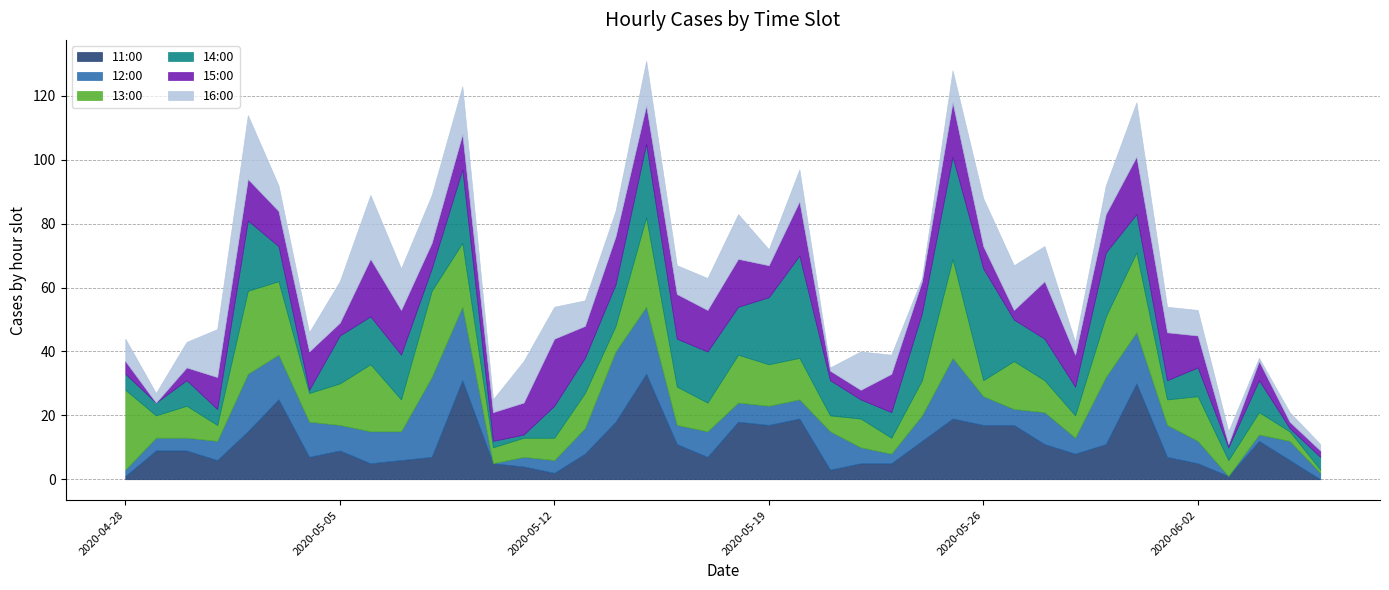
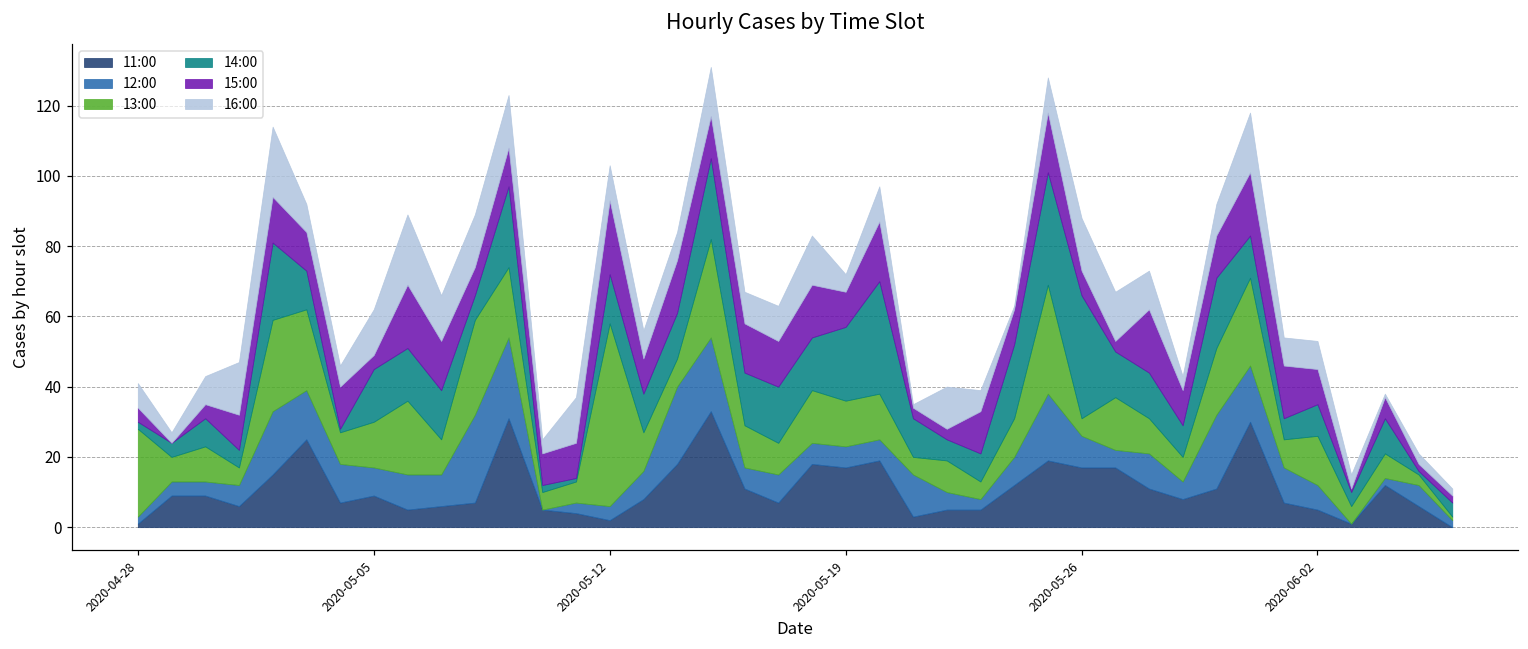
  {
    "11:00": {
      "2020-04-28": 1,
      "2020-05-05": 9,
      "2020-05-12": 2,
      "2020-05-19": 17,
      "2020-05-26": 17,
      "2020-06-02": 5
    },
    "12:00": {
      "2020-04-28": 2,
      "2020-05-05": 8,
      "2020-05-12": 4,
      "2020-05-19": 6,
      "2020-05-26": 9,
      "2020-06-02": 7
    },
    "13:00": {
      "2020-04-28": 25,
      "2020-05-05": 13,
-     "2020-05-12": 7,
+     "2020-05-12": 52,
      "2020-05-19": 13,
      "2020-05-26": 5,
      "2020-06-02": 14
    },
    "14:00": {
-     "2020-04-28": 5,
+     "2020-04-28": 2,
      "2020-05-05": 15,
-     "2020-05-12": 10,
+     "2020-05-12": 14,
      "2020-05-19": 21,
      "2020-05-26": 35,
      "2020-06-02": 9
    },
    "15:00": {
      "2020-04-28": 4,
      "2020-05-05": 4,
      "2020-05-12": 21,
      "2020-05-19": 10,
      "2020-05-26": 7,
      "2020-06-02": 10
    },
    "16:00": {
      "2020-04-28": 7,
      "2020-05-05": 13,
      "2020-05-12": 10,
      "2020-05-19": 5,
      "2020-05-26": 15,
      "2020-06-02": 8
    }
  }
